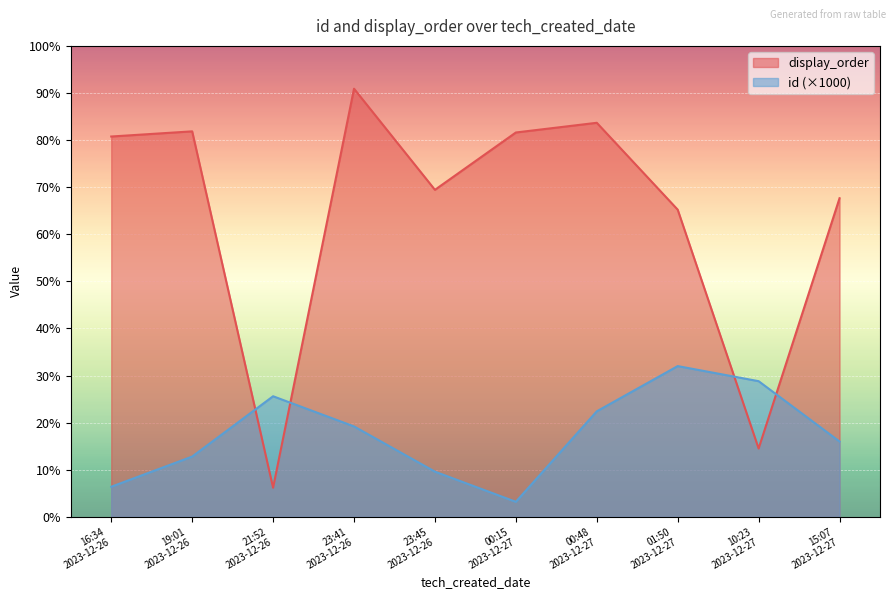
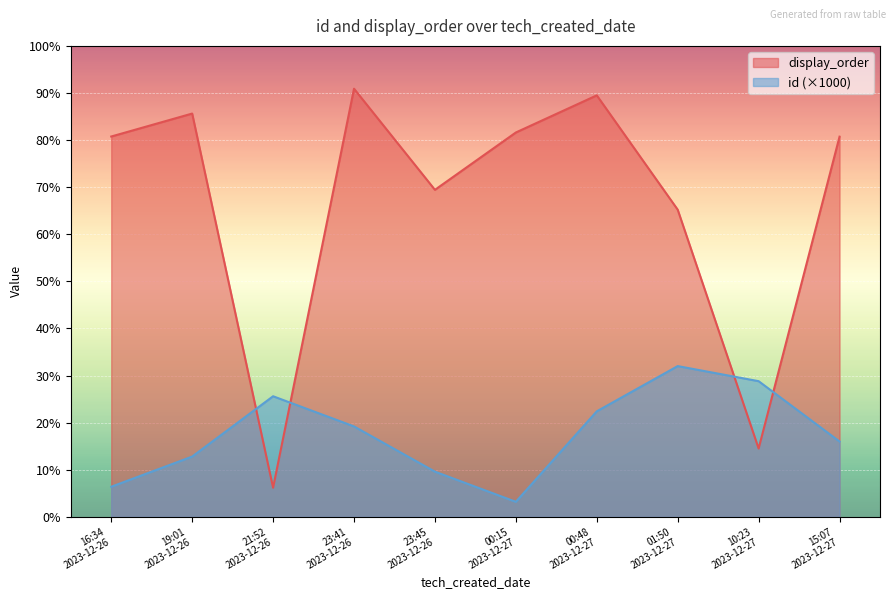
  {
    "display_order": {
      "16:34 2023-12-26": "81%",
-     "19:01 2023-12-26": "82%",
+     "19:01 2023-12-26": "86%",
      "21:52 2023-12-26": "6%",
      "23:41 2023-12-26": "91%",
      "23:45 2023-12-26": "69%",
      "00:15 2023-12-27": "82%",
-     "00:48 2023-12-27": "84%",
+     "00:48 2023-12-27": "89%",
      "01:50 2023-12-27": "65%",
      "10:23 2023-12-27": "15%",
-     "15:07 2023-12-27": "68%"
+     "15:07 2023-12-27": "81%"
    },
    "id (×1000)": {
      "16:34 2023-12-26": "6%",
      "19:01 2023-12-26": "13%",
      "21:52 2023-12-26": "26%",
      "23:41 2023-12-26": "19%",
      "23:45 2023-12-26": "10%",
      "00:15 2023-12-27": "3%",
      "00:48 2023-12-27": "22%",
      "01:50 2023-12-27": "32%",
      "10:23 2023-12-27": "29%",
      "15:07 2023-12-27": "16%"
    }
  }
